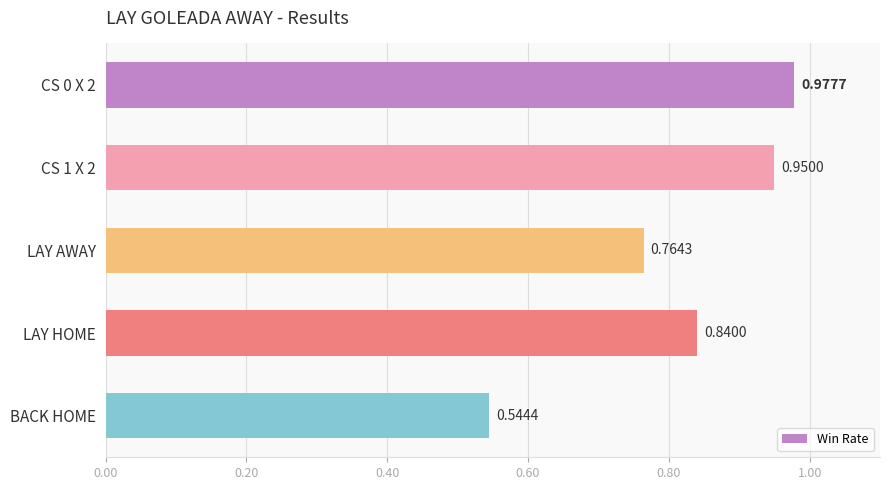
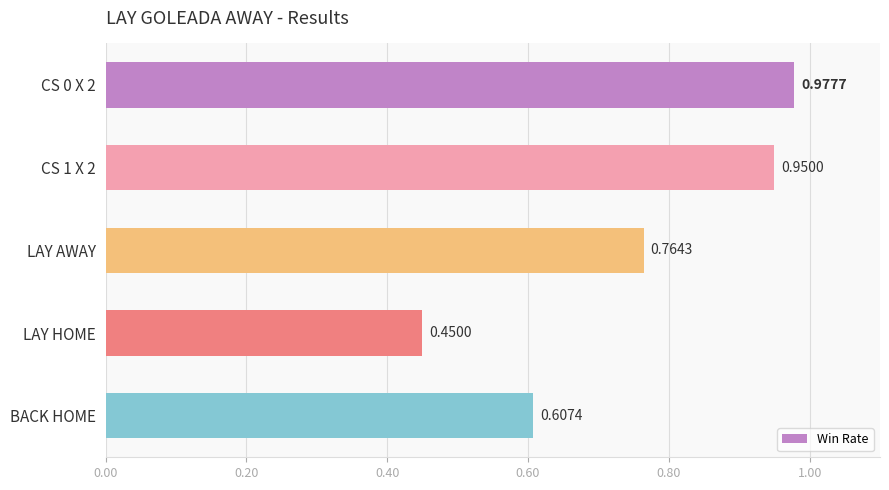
  {
    "CS 0 X 2": 0.9777,
    "CS 1 X 2": 0.9500,
    "LAY AWAY": 0.7643,
-   "LAY HOME": 0.8400,
-   "BACK HOME": 0.5444
+   "LAY HOME": 0.4500,
+   "BACK HOME": 0.6074
  }
